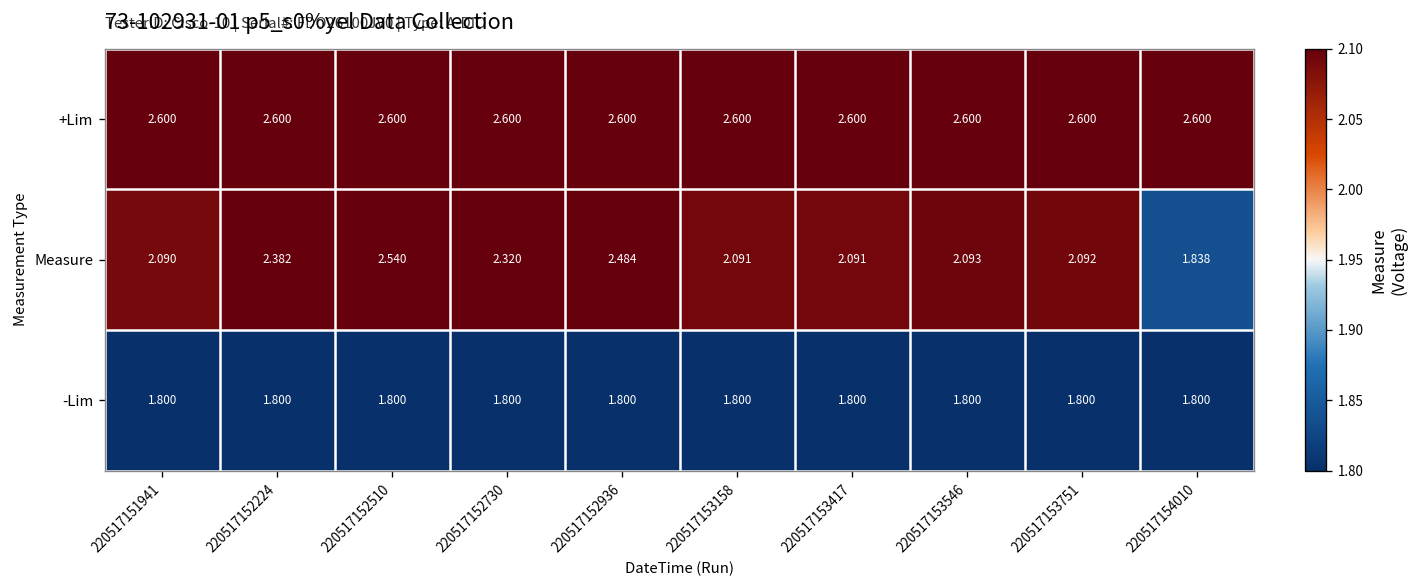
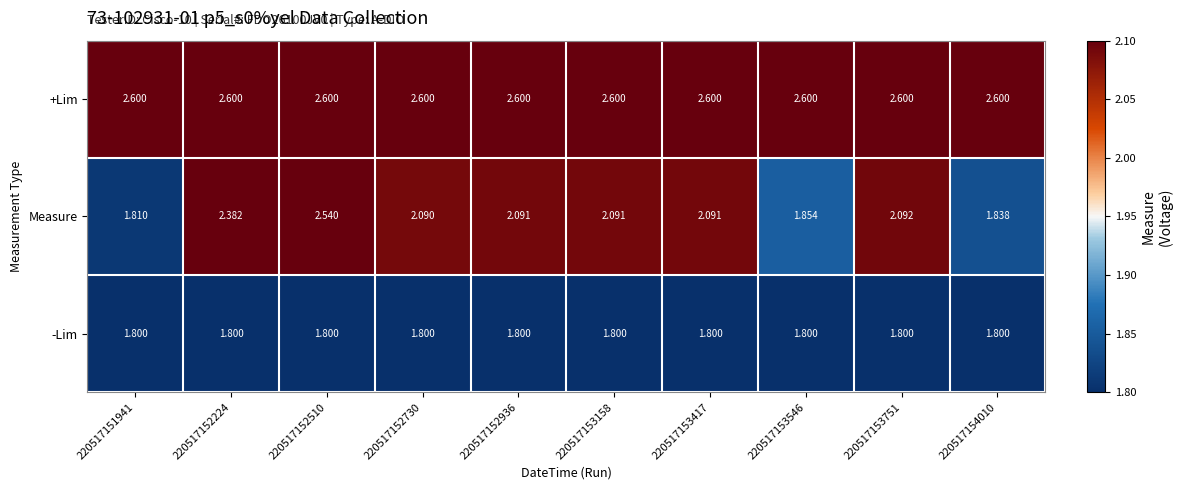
  {
    "+Lim": {
      "220517151941": 2.600,
      "220517152224": 2.600,
      "220517152510": 2.600,
      "220517152730": 2.600,
      "220517152936": 2.600,
      "220517153158": 2.600,
      "220517153417": 2.600,
      "220517153546": 2.600,
      "220517153751": 2.600,
      "220517154010": 2.600
    },
    "Measure": {
-     "220517151941": 2.090,
+     "220517151941": 1.810,
      "220517152224": 2.382,
      "220517152510": 2.540,
-     "220517152730": 2.320,
-     "220517152936": 2.484,
+     "220517152730": 2.090,
+     "220517152936": 2.091,
      "220517153158": 2.091,
      "220517153417": 2.091,
-     "220517153546": 2.093,
+     "220517153546": 1.854,
      "220517153751": 2.092,
      "220517154010": 1.838
    },
    "-Lim": {
      "220517151941": 1.800,
      "220517152224": 1.800,
      "220517152510": 1.800,
      "220517152730": 1.800,
      "220517152936": 1.800,
      "220517153158": 1.800,
      "220517153417": 1.800,
      "220517153546": 1.800,
      "220517153751": 1.800,
      "220517154010": 1.800
    }
  }
